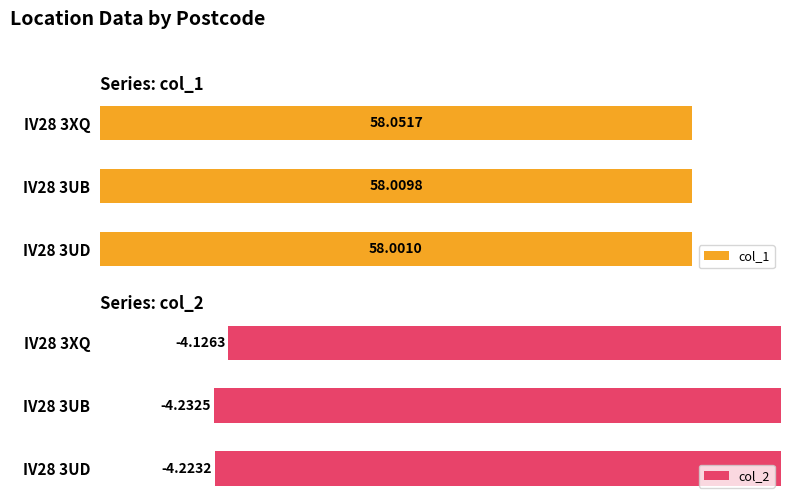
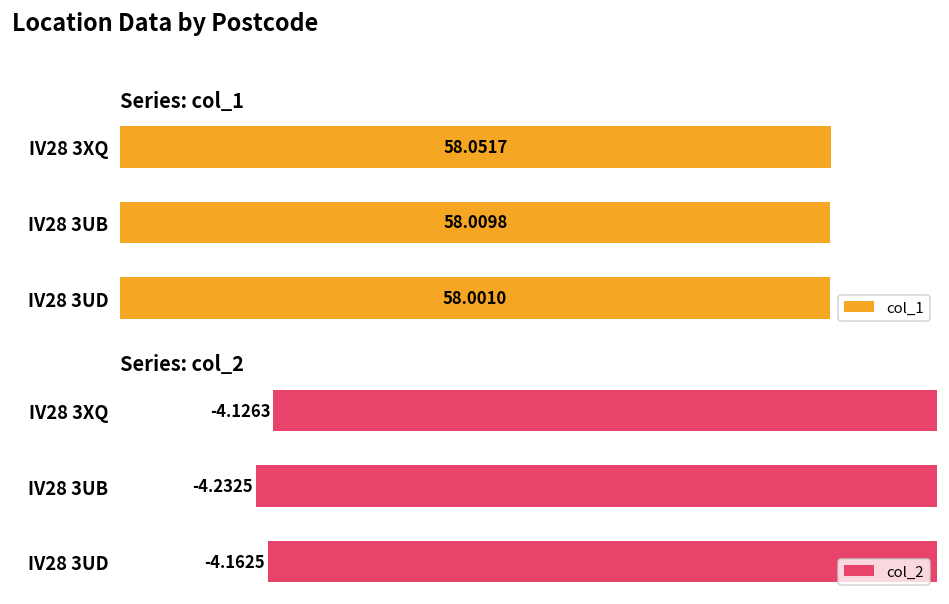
  {
    "Series: col_1": {
      "IV28 3XQ": 58.0517,
      "IV28 3UB": 58.0098,
      "IV28 3UD": 58.0010
    },
    "Series: col_2": {
      "IV28 3XQ": -4.1263,
      "IV28 3UB": -4.2325,
-     "IV28 3UD": -4.2232
+     "IV28 3UD": -4.1625
    }
  }
